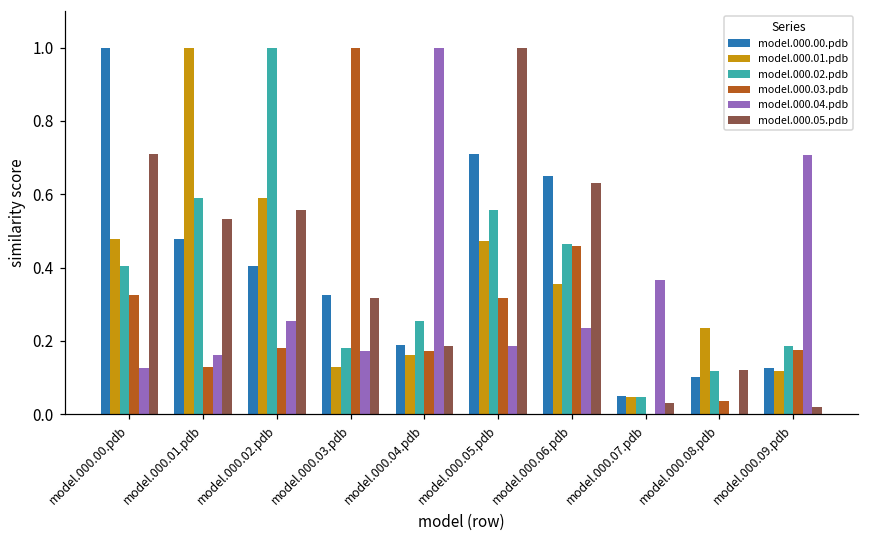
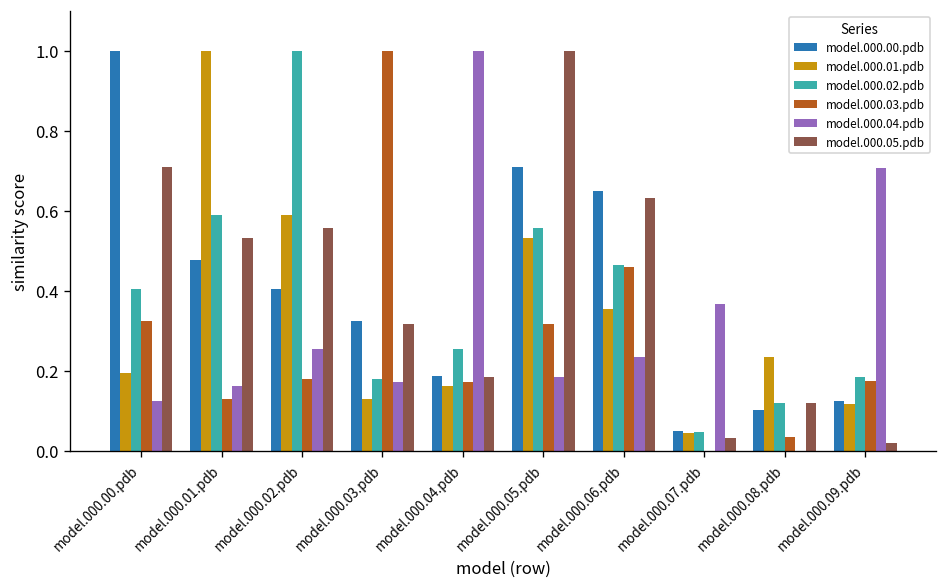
  {
    "model.000.01.pdb": {
-     "model.000.00.pdb": 0.48,
+     "model.000.00.pdb": 0.20,
      "model.000.01.pdb": 1.00,
      "model.000.02.pdb": 0.59,
      "model.000.03.pdb": 0.13,
      "model.000.04.pdb": 0.16,
-     "model.000.05.pdb": 0.47,
+     "model.000.05.pdb": 0.53,
      "model.000.06.pdb": 0.35,
      "model.000.07.pdb": 0.05,
      "model.000.08.pdb": 0.24,
      "model.000.09.pdb": 0.12
    },
    "model.000.03.pdb": {
      "model.000.00.pdb": 0.33,
      "model.000.01.pdb": 0.13,
      "model.000.02.pdb": 0.18,
      "model.000.03.pdb": 1.00,
      "model.000.04.pdb": 0.17,
      "model.000.05.pdb": 0.32,
      "model.000.06.pdb": 0.46,
      "model.000.07.pdb": 0.00,
      "model.000.08.pdb": 0.04,
      "model.000.09.pdb": 0.18
    },
    "model.000.04.pdb": {
      "model.000.00.pdb": 0.13,
      "model.000.01.pdb": 0.16,
      "model.000.02.pdb": 0.25,
      "model.000.03.pdb": 0.17,
      "model.000.04.pdb": 1.00,
      "model.000.05.pdb": 0.19,
      "model.000.06.pdb": 0.23,
      "model.000.07.pdb": 0.37,
      "model.000.08.pdb": 0.00,
      "model.000.09.pdb": 0.71
    },
    "model.000.05.pdb": {
      "model.000.00.pdb": 0.71,
      "model.000.01.pdb": 0.53,
      "model.000.02.pdb": 0.56,
      "model.000.03.pdb": 0.32,
      "model.000.04.pdb": 0.19,
      "model.000.05.pdb": 1.00,
      "model.000.06.pdb": 0.63,
      "model.000.07.pdb": 0.03,
      "model.000.08.pdb": 0.12,
      "model.000.09.pdb": 0.02
    }
  }
